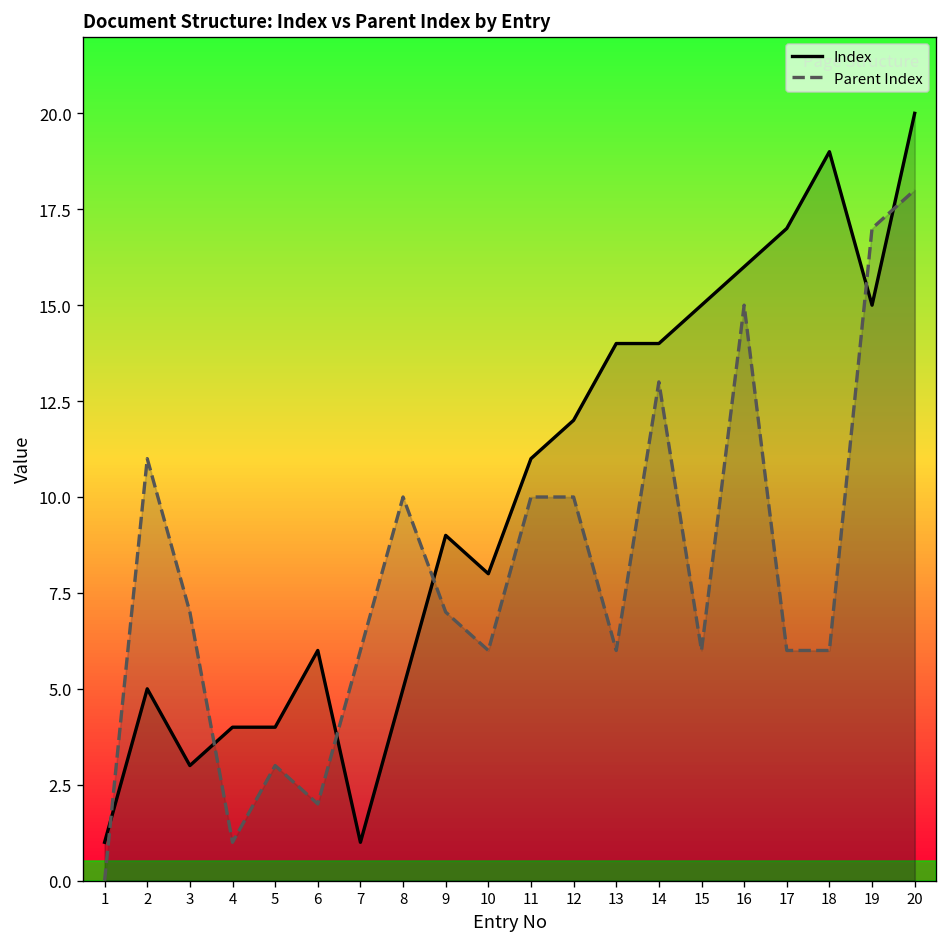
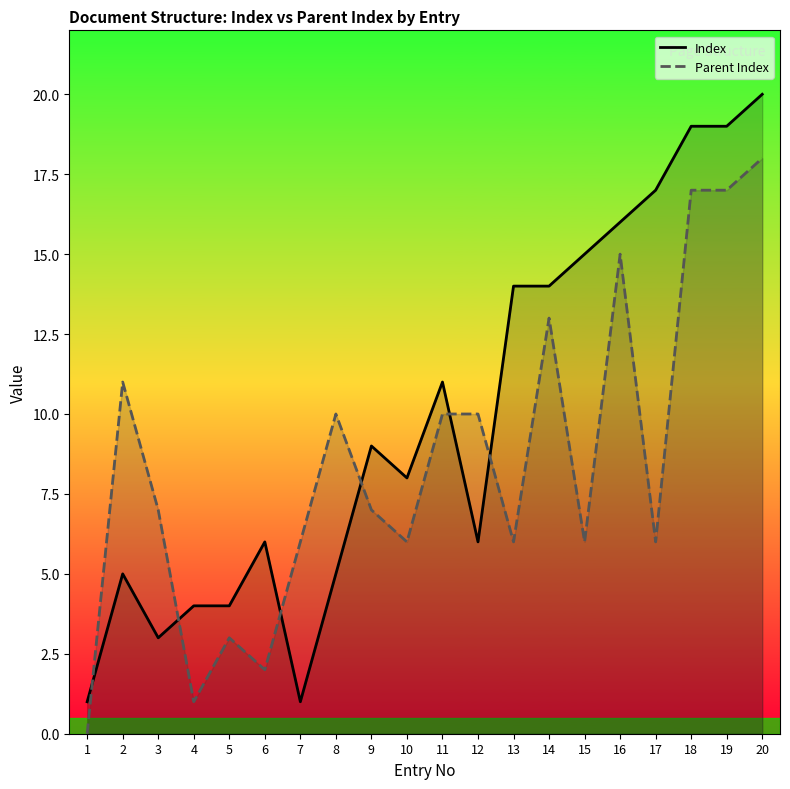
  {
    "Index": {
      "1": 1,
      "2": 5,
      "3": 3,
      "4": 4,
      "5": 4,
      "6": 6,
      "7": 1,
      "8": 5,
      "9": 9,
      "10": 8,
      "11": 11,
-     "12": 12,
+     "12": 6,
      "13": 14,
      "14": 14,
      "15": 15,
      "16": 16,
      "17": 17,
      "18": 19,
-     "19": 15,
+     "19": 19,
      "20": 20
    },
    "Parent Index": {
      "2": 11,
      "3": 7,
      "4": 1,
      "5": 3,
      "6": 2,
      "7": 6,
      "8": 10,
      "9": 7,
      "10": 6,
      "11": 10,
      "12": 10,
      "13": 6,
      "14": 13,
      "15": 6,
      "16": 15,
      "17": 6,
-     "18": 6,
+     "18": 17,
      "19": 17,
      "20": 18
    }
  }
